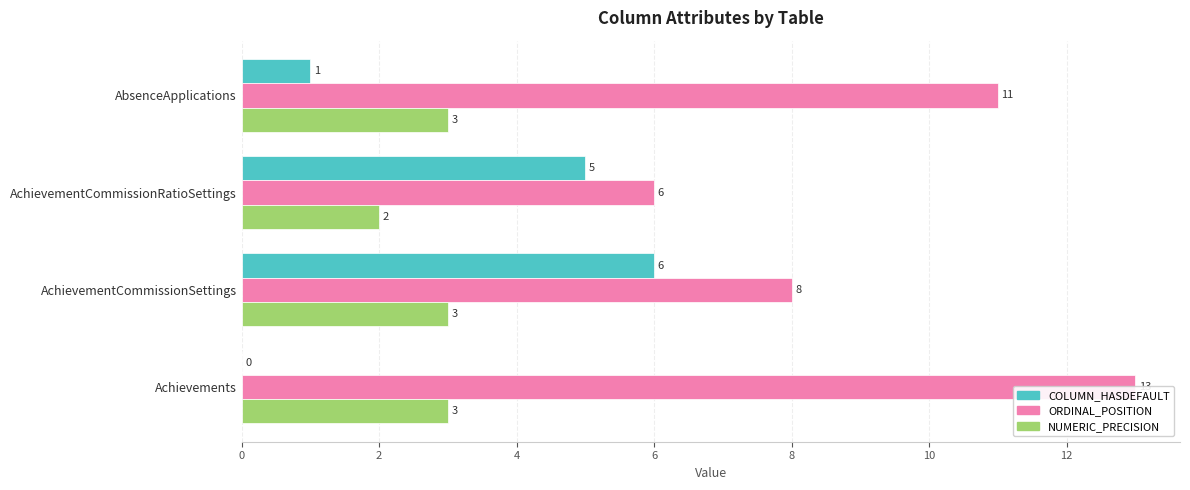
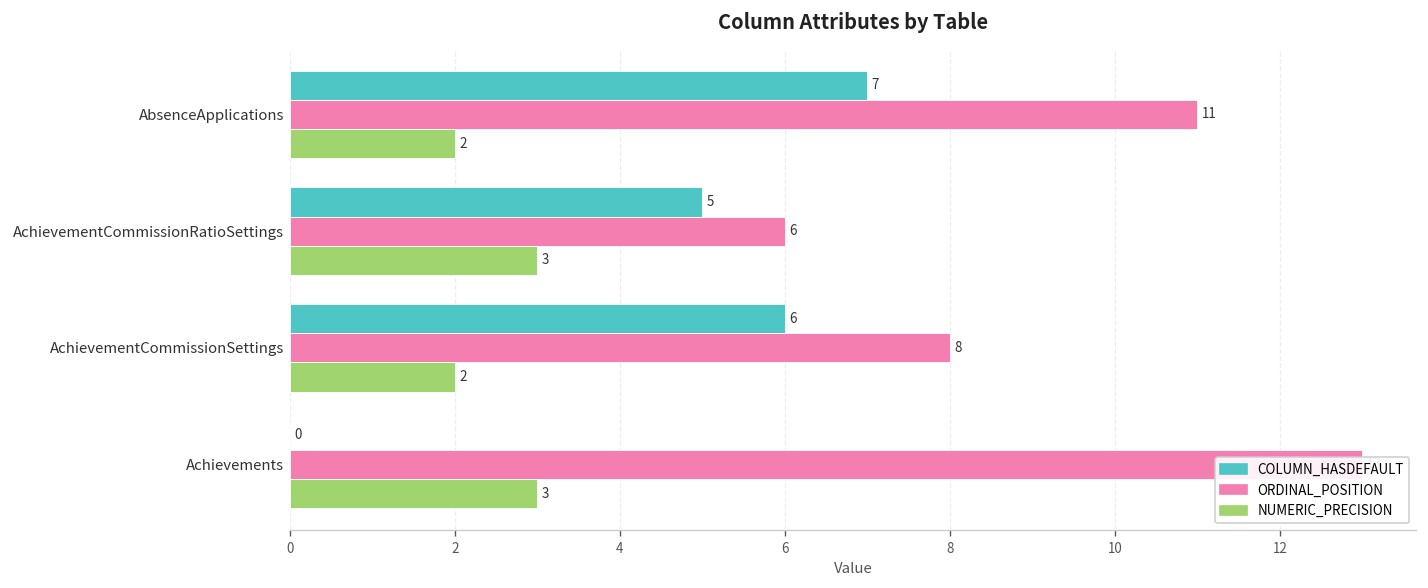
  {
    "COLUMN_HASDEFAULT": {
-     "AbsenceApplications": 1,
+     "AbsenceApplications": 7,
      "AchievementCommissionRatioSettings": 5,
      "AchievementCommissionSettings": 6,
      "Achievements": 0
    },
    "ORDINAL_POSITION": {
      "AbsenceApplications": 11,
      "AchievementCommissionRatioSettings": 6,
      "AchievementCommissionSettings": 8
    },
    "NUMERIC_PRECISION": {
-     "AbsenceApplications": 3,
-     "AchievementCommissionRatioSettings": 2,
-     "AchievementCommissionSettings": 3,
+     "AbsenceApplications": 2,
+     "AchievementCommissionRatioSettings": 3,
+     "AchievementCommissionSettings": 2,
      "Achievements": 3
    }
  }
